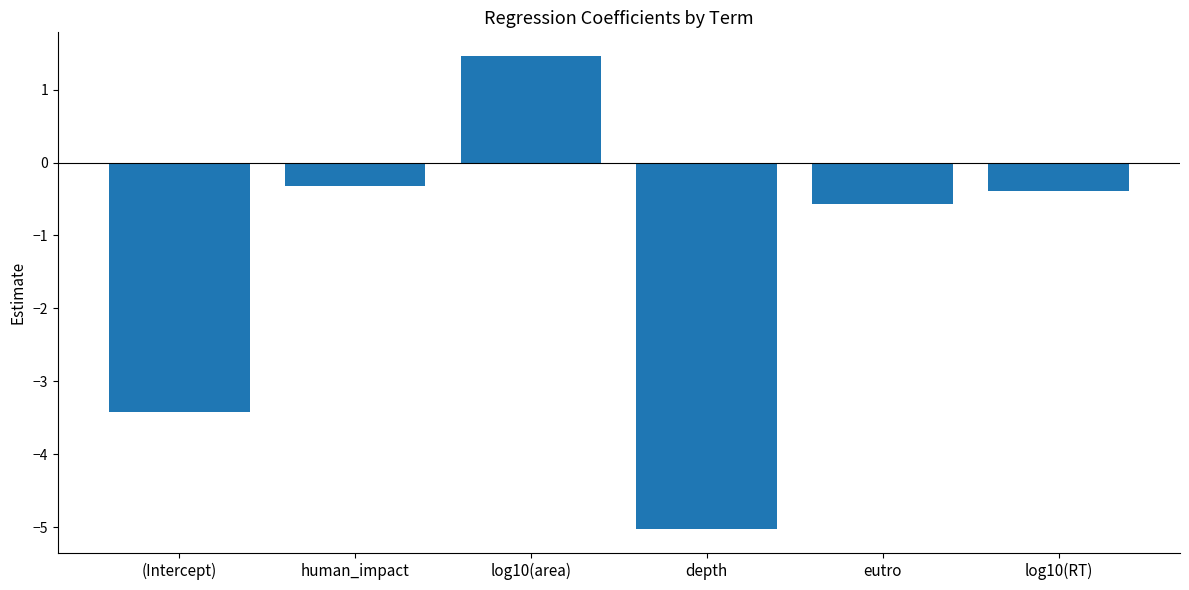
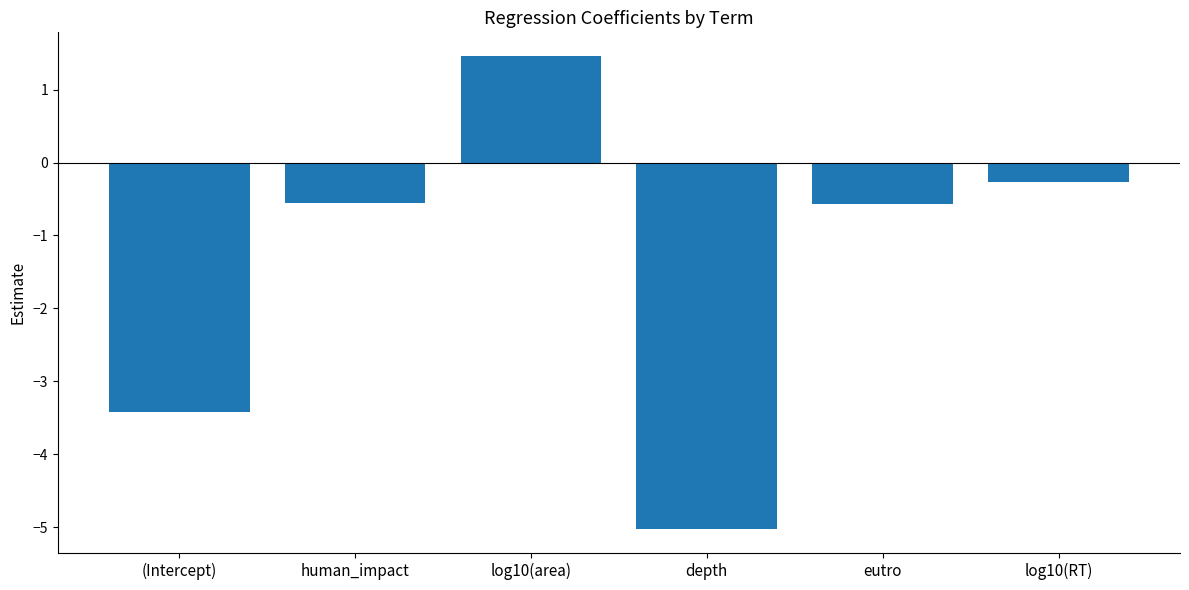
  {
    "(Intercept)": -3.4,
-   "human_impact": -0.3,
+   "human_impact": -0.6,
    "log10(area)": 1.5,
    "depth": -5.0,
    "eutro": -0.6,
-   "log10(RT)": -0.4
+   "log10(RT)": -0.3
  }
